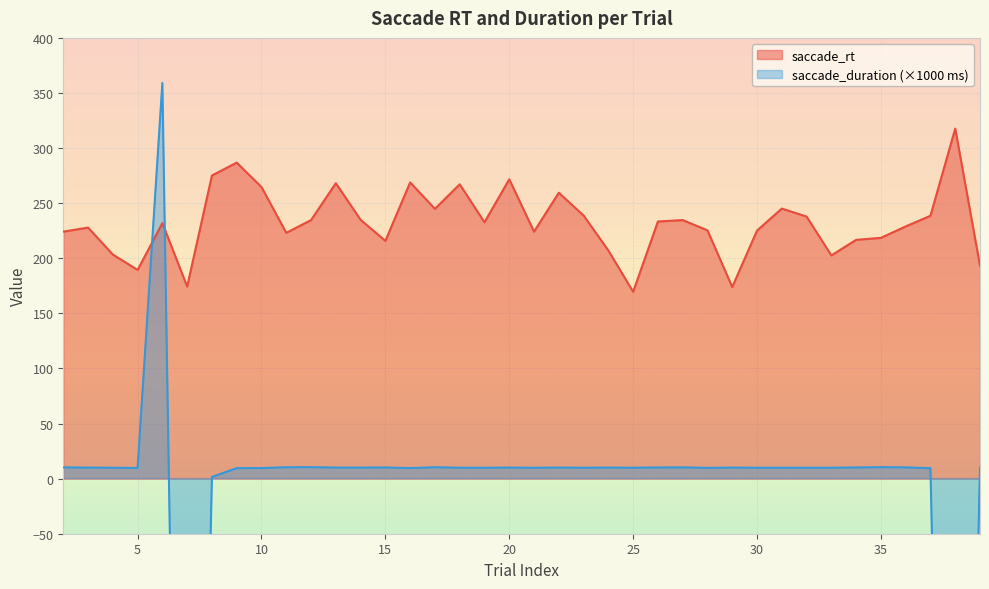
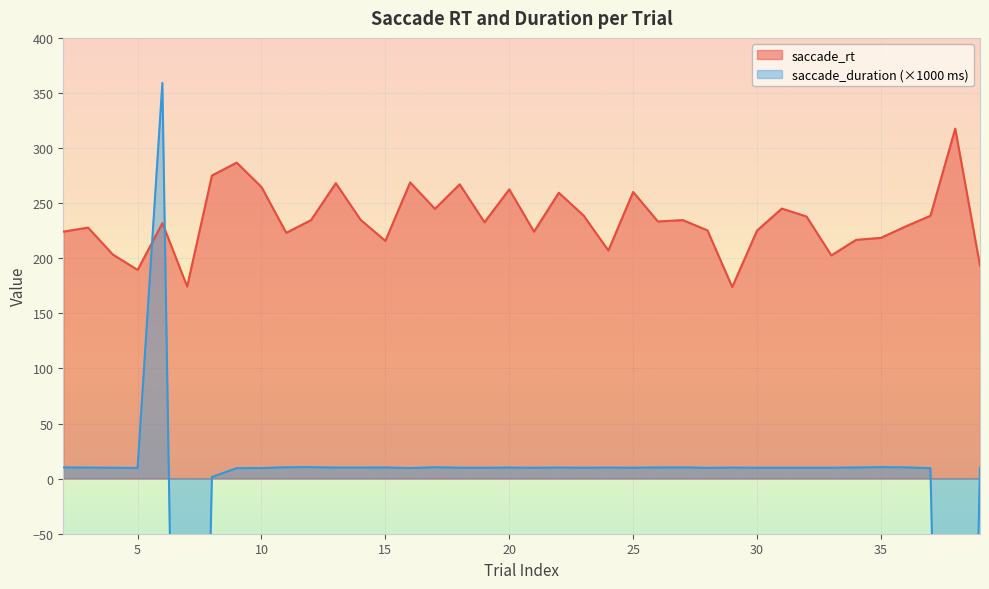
  {
    "saccade_rt": {
      "5": 189,
      "10": 265,
      "15": 216,
-     "20": 272,
-     "25": 170,
+     "20": 263,
+     "25": 260,
      "30": 225,
      "35": 219
    }
  }
